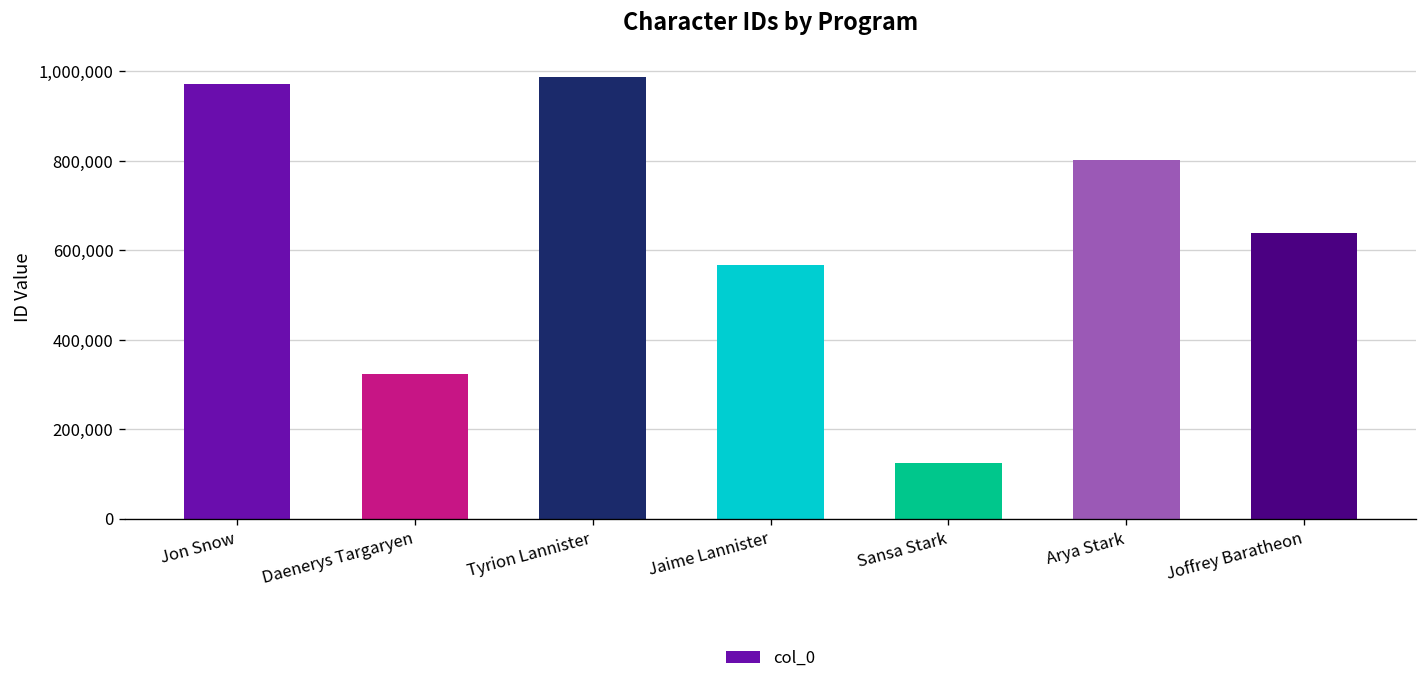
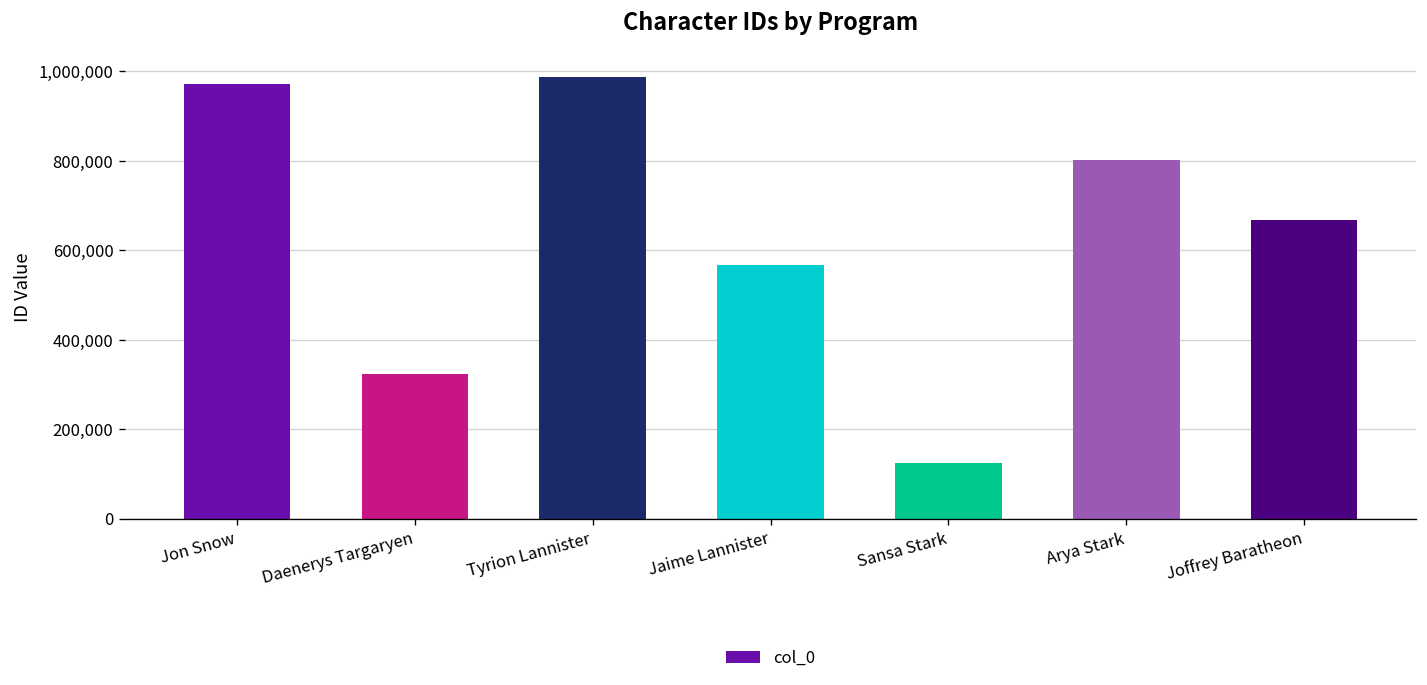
  {
    "Jon Snow": "970,000",
    "Daenerys Targaryen": "320,000",
    "Tyrion Lannister": "990,000",
    "Jaime Lannister": "570,000",
    "Sansa Stark": "120,000",
    "Arya Stark": "800,000",
-   "Joffrey Baratheon": "640,000"
+   "Joffrey Baratheon": "670,000"
  }
